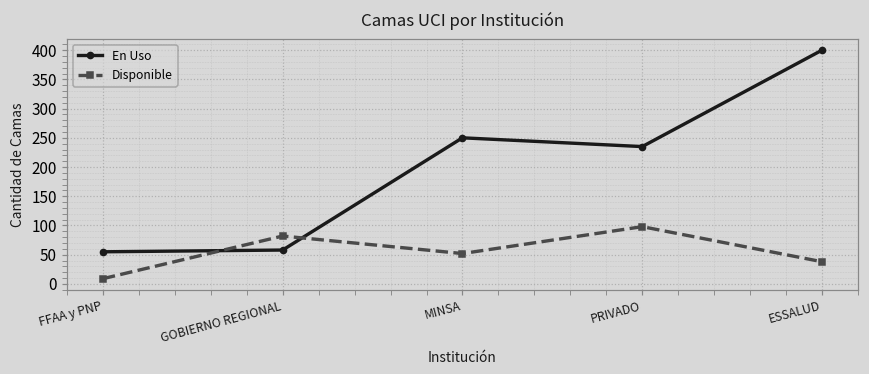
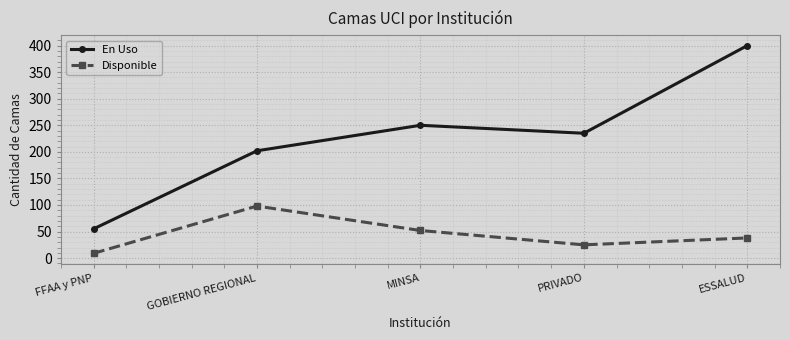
  {
    "En Uso": {
      "FFAA y PNP": 60,
-     "GOBIERNO REGIONAL": 60,
+     "GOBIERNO REGIONAL": 200,
      "MINSA": 250,
      "PRIVADO": 240,
      "ESSALUD": 400
    },
    "Disponible": {
      "FFAA y PNP": 10,
-     "GOBIERNO REGIONAL": 80,
+     "GOBIERNO REGIONAL": 100,
      "MINSA": 50,
-     "PRIVADO": 100,
+     "PRIVADO": 30,
      "ESSALUD": 40
    }
  }
